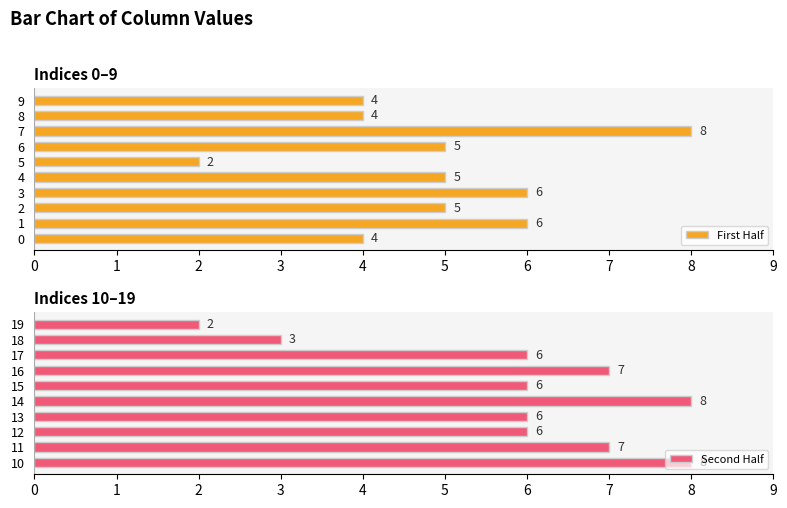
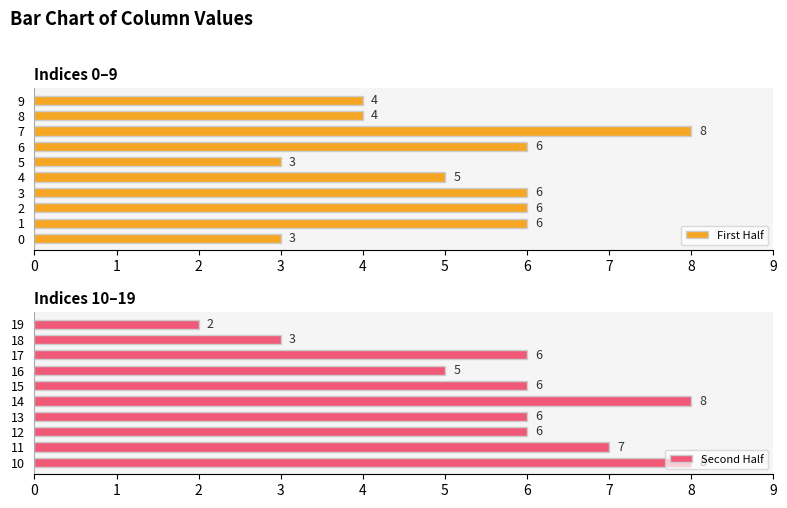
  {
    "Indices 0–9": {
      "9": 4,
      "8": 4,
      "7": 8,
-     "6": 5,
-     "5": 2,
+     "6": 6,
+     "5": 3,
      "4": 5,
      "3": 6,
-     "2": 5,
+     "2": 6,
      "1": 6,
-     "0": 4
+     "0": 3
    },
    "Indices 10–19": {
      "19": 2,
      "18": 3,
      "17": 6,
-     "16": 7,
+     "16": 5,
      "15": 6,
      "14": 8,
      "13": 6,
      "12": 6,
      "11": 7
    }
  }
